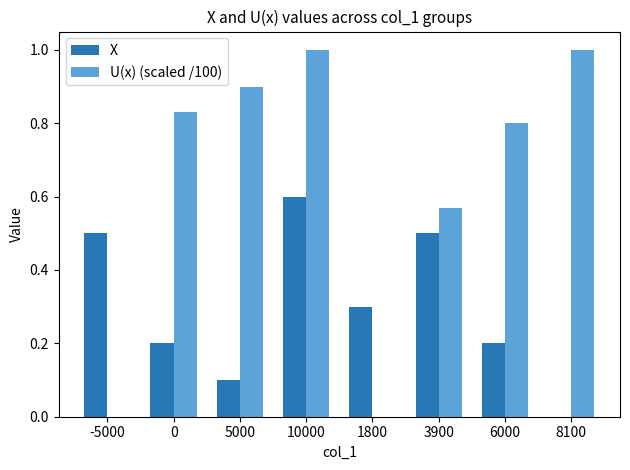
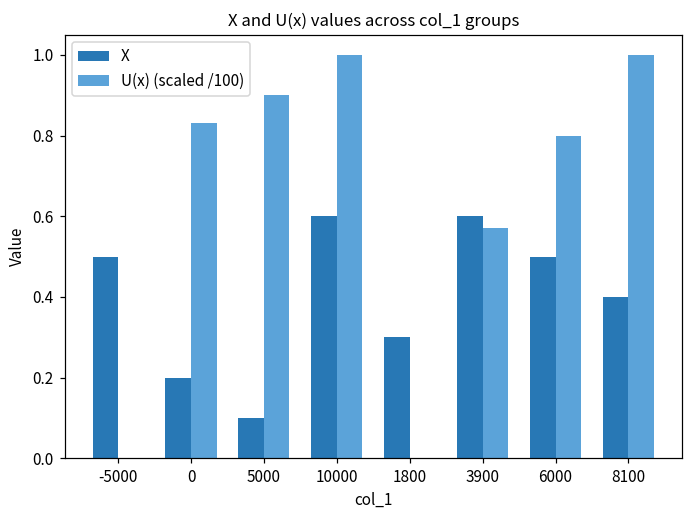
  {
    "X": {
      "-5000": 0.5,
      "0": 0.2,
      "5000": 0.1,
      "10000": 0.6,
      "1800": 0.3,
-     "3900": 0.5,
-     "6000": 0.2,
-     "8100": 0.0
+     "3900": 0.6,
+     "6000": 0.5,
+     "8100": 0.4
    },
    "U(x) (scaled /100)": {
      "-5000": 0.0,
      "0": 0.83,
      "5000": 0.9,
      "10000": 1.0,
      "1800": 0.0,
      "3900": 0.57,
      "6000": 0.8,
      "8100": 1.0
    }
  }
